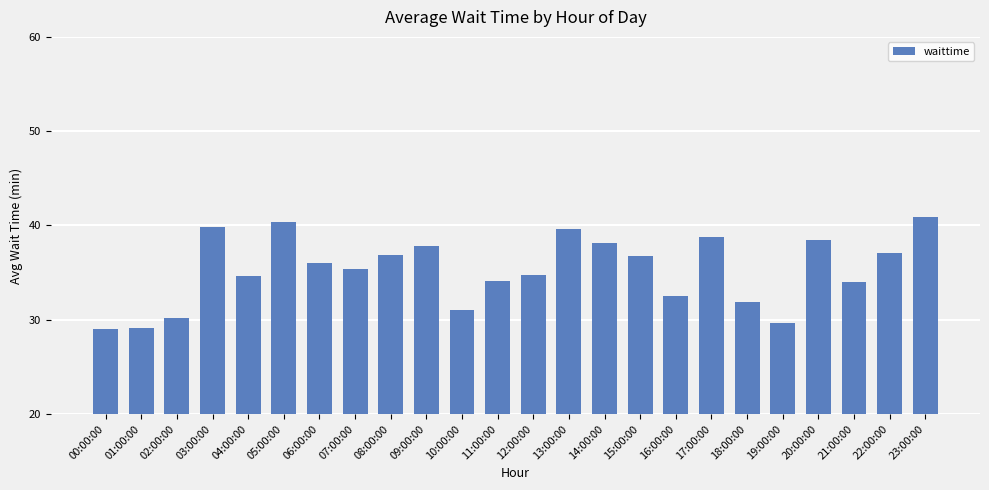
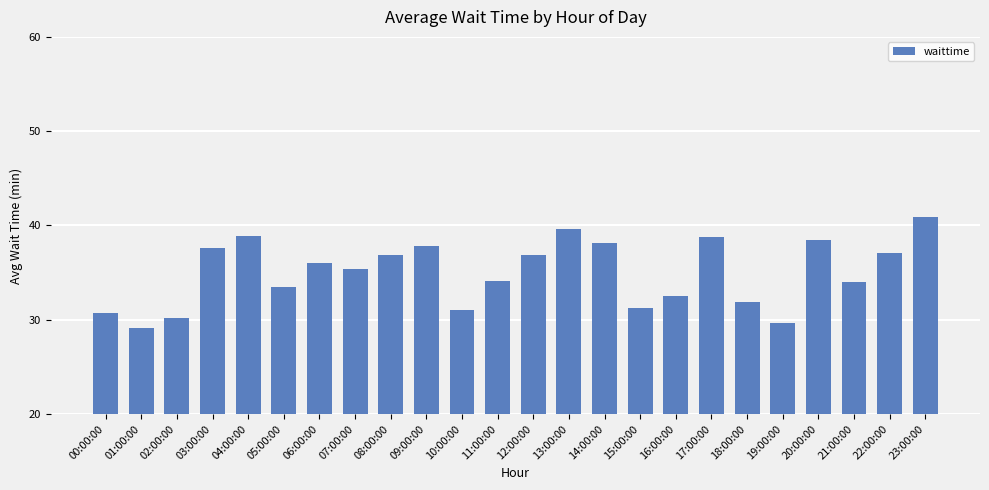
  {
-   "00:00:00": 29,
+   "00:00:00": 31,
    "01:00:00": 29,
    "02:00:00": 30,
-   "03:00:00": 40,
-   "04:00:00": 35,
-   "05:00:00": 40,
+   "03:00:00": 38,
+   "04:00:00": 39,
+   "05:00:00": 33,
    "06:00:00": 36,
    "07:00:00": 35,
    "08:00:00": 37,
    "09:00:00": 38,
    "10:00:00": 31,
    "11:00:00": 34,
-   "12:00:00": 35,
+   "12:00:00": 37,
    "13:00:00": 40,
    "14:00:00": 38,
-   "15:00:00": 37,
+   "15:00:00": 31,
    "16:00:00": 33,
    "17:00:00": 39,
    "18:00:00": 32,
    "19:00:00": 30,
    "20:00:00": 38,
    "21:00:00": 34,
    "22:00:00": 37,
    "23:00:00": 41
  }
